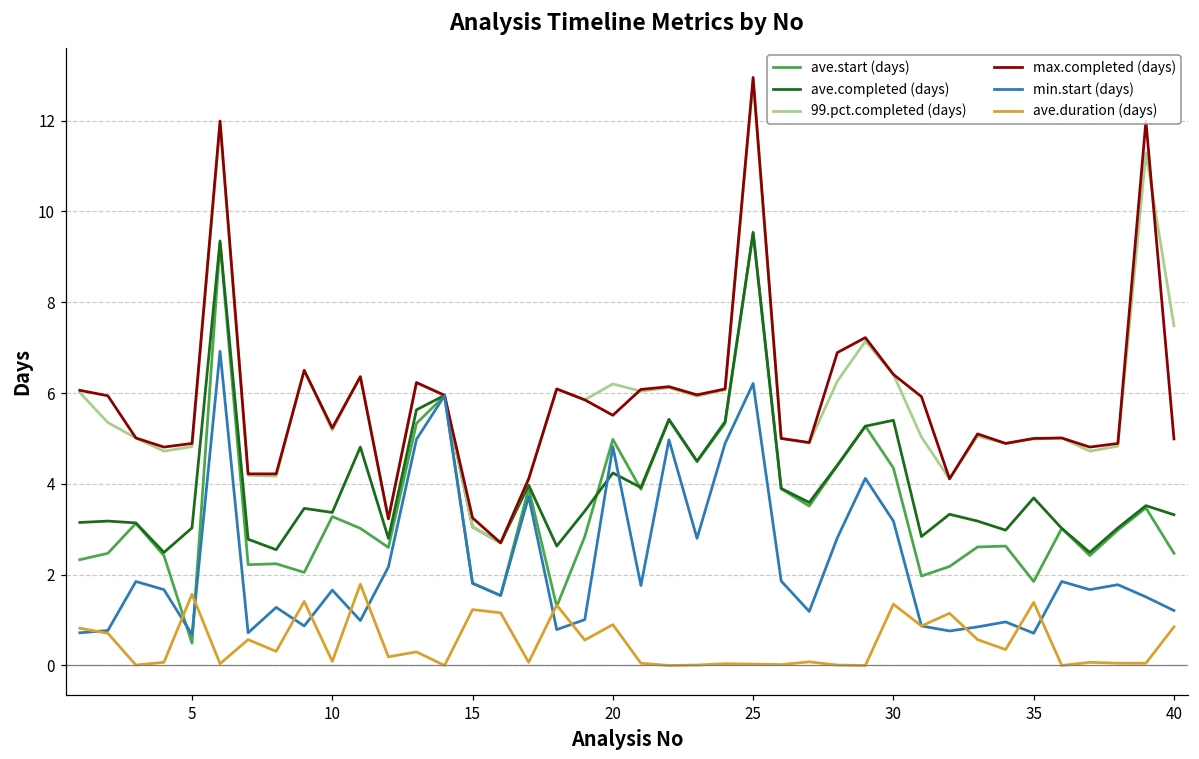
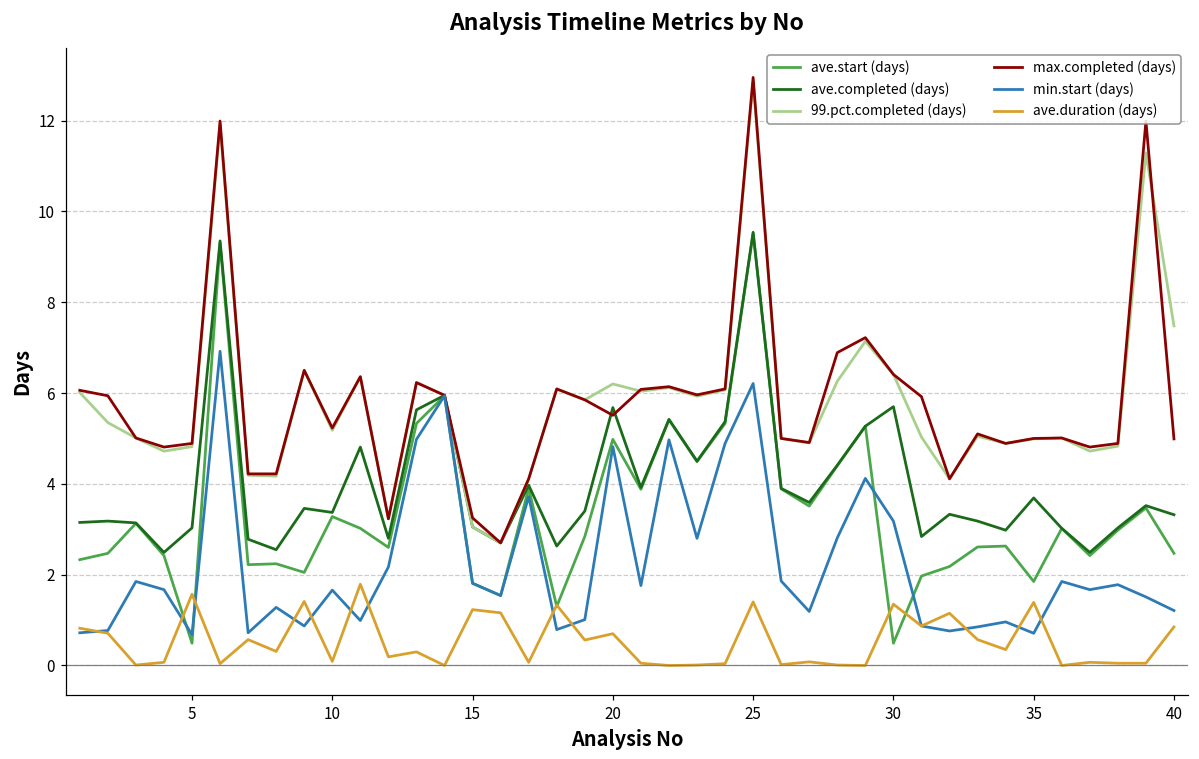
  {
    "ave.start (days)": {
      "5": 0.5,
      "10": 3.3,
      "20": 5.0,
-     "30": 4.4,
+     "30": 0.5,
      "35": 1.9,
      "40": 2.5
    },
    "ave.completed (days)": {
      "5": 3.0,
      "10": 3.4,
-     "20": 4.2,
-     "30": 5.4,
+     "20": 5.7,
+     "30": 5.7,
      "35": 3.7,
      "40": 3.3
    },
    "99.pct.completed (days)": {
      "5": 4.8,
      "20": 6.2,
      "25": 12.9,
      "40": 7.5
    },
    "max.completed (days)": {
      "5": 4.9,
      "15": 3.3,
      "20": 5.5,
      "25": 13.0,
      "40": 5.0
    },
    "min.start (days)": {
      "5": 0.7,
      "10": 1.7,
      "20": 4.8,
      "25": 6.2,
      "30": 3.2,
      "35": 0.7,
      "40": 1.2
    },
    "ave.duration (days)": {
      "5": 1.6,
      "10": 0.1,
      "15": 1.2,
-     "20": 0.9,
-     "25": 0.0,
+     "20": 0.7,
+     "25": 1.4,
      "30": 1.4,
      "35": 1.4,
      "40": 0.9
    }
  }
